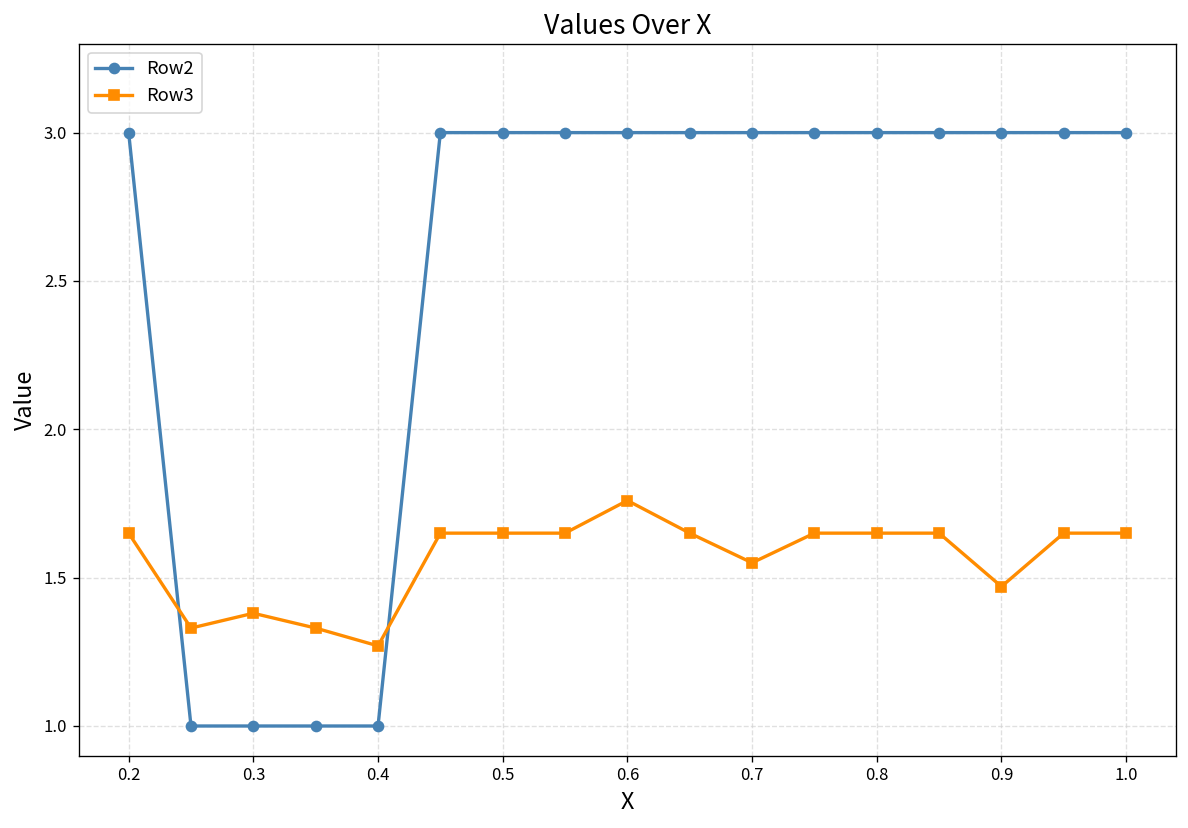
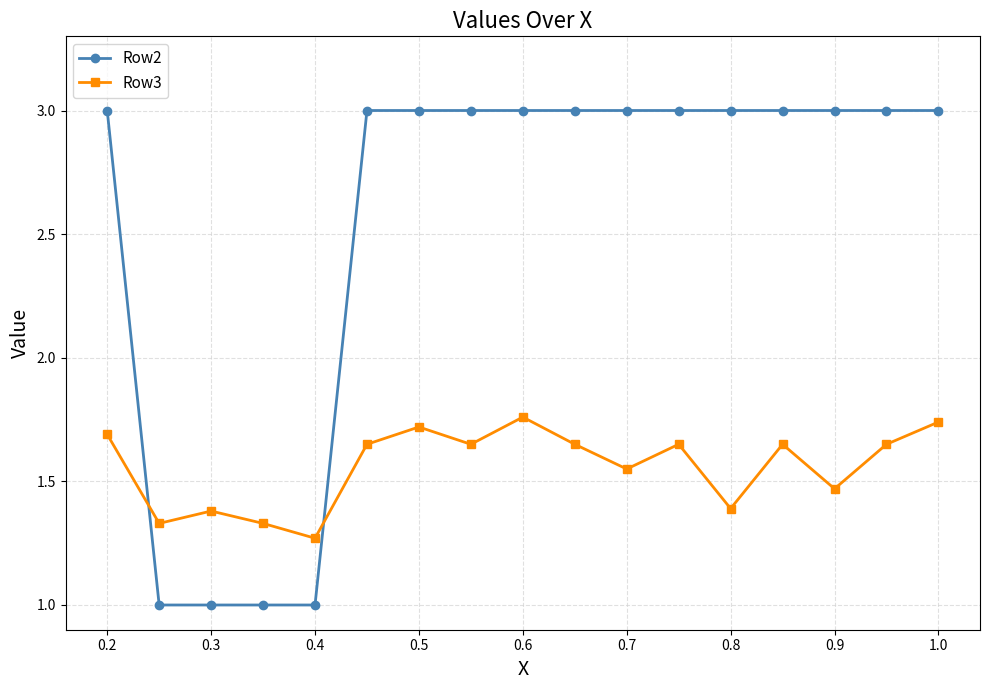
  {
    "Row2": {
      "0.2": 3.00,
      "0.3": 1.00,
      "0.4": 1.00,
      "0.5": 3.00,
      "0.6": 3.00,
      "0.7": 3.00,
      "0.8": 3.00,
      "0.9": 3.00,
      "1.0": 3.00
    },
    "Row3": {
-     "0.2": 1.65,
+     "0.2": 1.69,
      "0.3": 1.38,
      "0.4": 1.27,
-     "0.5": 1.65,
+     "0.5": 1.72,
      "0.6": 1.76,
      "0.7": 1.55,
-     "0.8": 1.65,
+     "0.8": 1.39,
      "0.9": 1.47,
-     "1.0": 1.65
+     "1.0": 1.74
    }
  }
